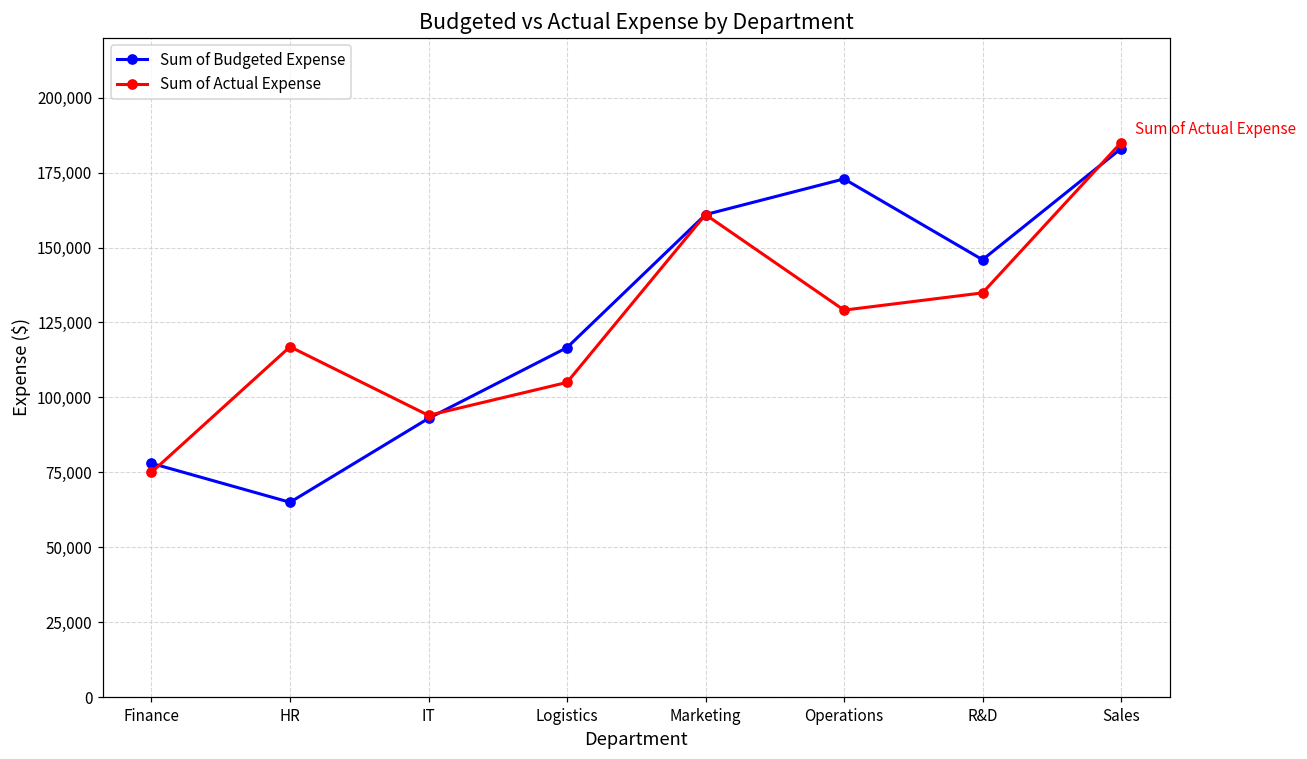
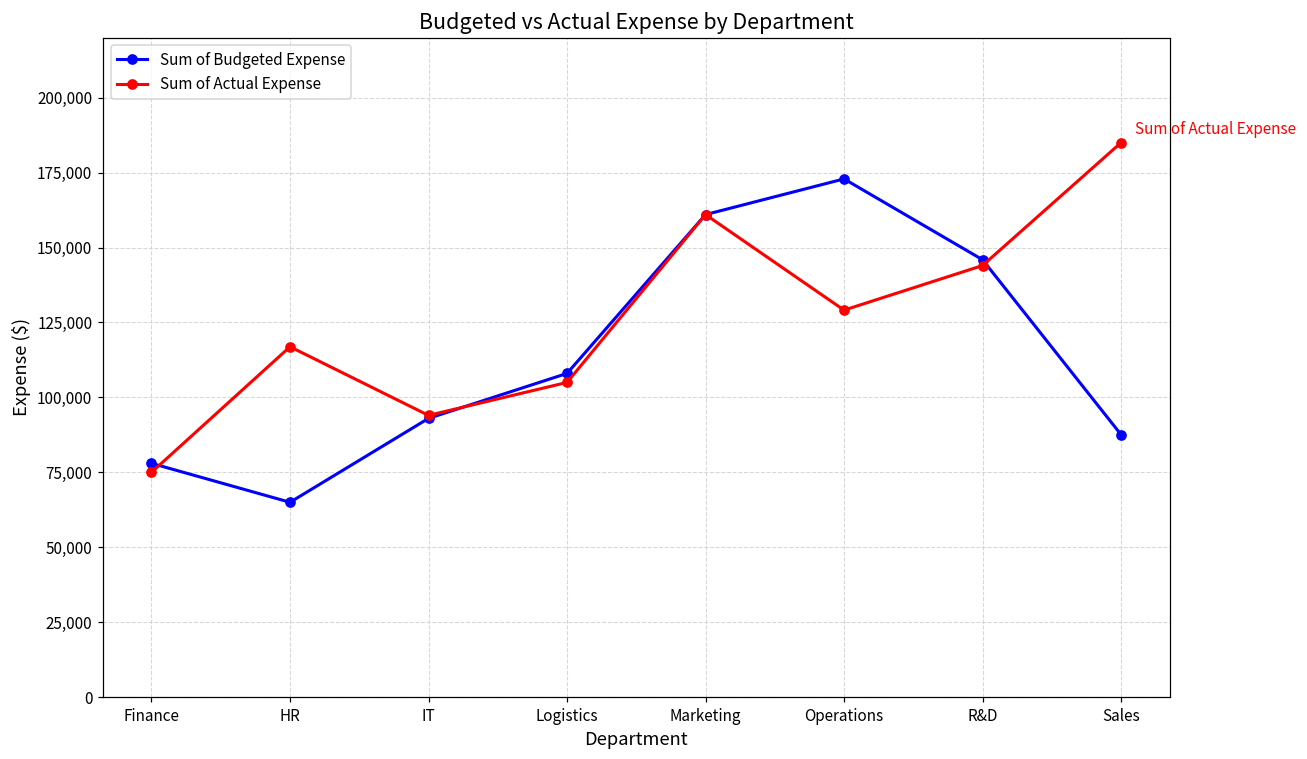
  {
    "Sum of Budgeted Expense": {
      "Finance": "78,000",
      "HR": "65,000",
      "IT": "93,000",
-     "Logistics": "117,000",
+     "Logistics": "108,000",
      "Operations": "173,000",
      "R&D": "146,000",
-     "Sales": "183,000"
+     "Sales": "88,000"
    },
    "Sum of Actual Expense": {
      "Finance": "75,000",
      "HR": "117,000",
      "IT": "94,000",
      "Logistics": "105,000",
      "Operations": "129,000",
-     "R&D": "135,000",
+     "R&D": "144,000",
      "Sales": "185,000"
    }
  }
